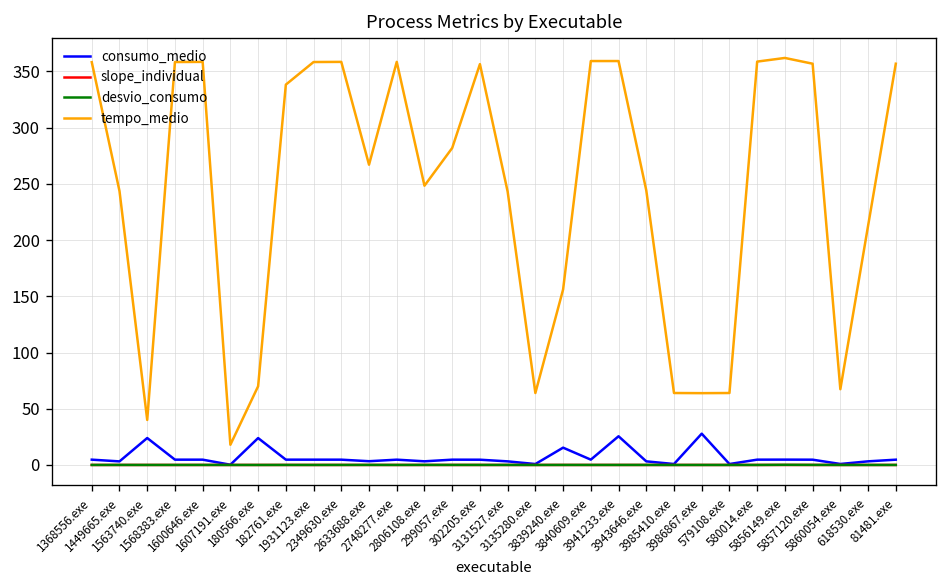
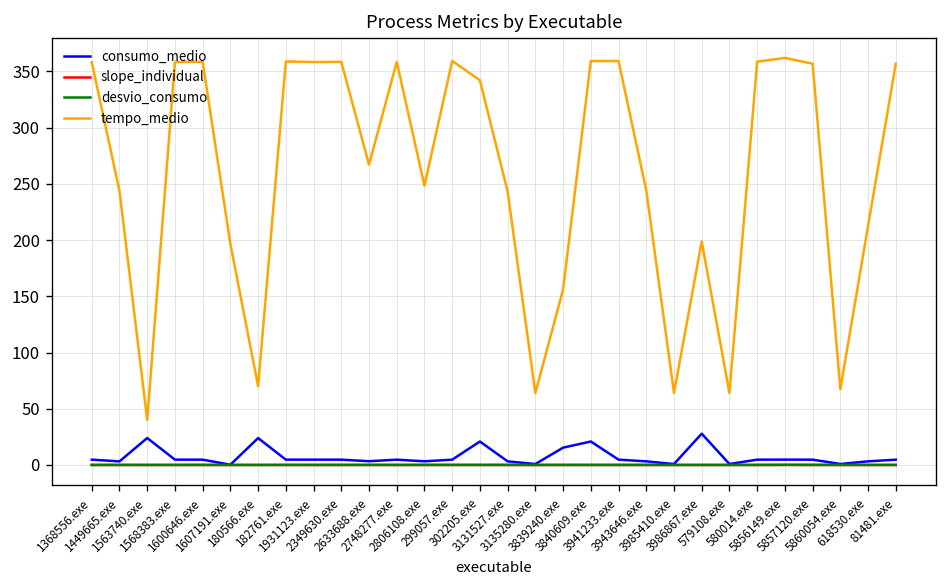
  {
    "consumo_medio": {
      "1368556.exe": 0,
      "1449665.exe": 0,
      "1563740.exe": 20,
      "1568383.exe": 0,
      "1600646.exe": 0,
      "180566.exe": 20,
      "182761.exe": 0,
      "1931123.exe": 0,
      "2349630.exe": 0,
      "2633688.exe": 0,
      "2748277.exe": 0,
      "2806108.exe": 0,
      "299057.exe": 0,
-     "302205.exe": 0,
+     "302205.exe": 20,
      "3131527.exe": 0,
      "3839240.exe": 20,
-     "3840609.exe": 0,
-     "3941233.exe": 30,
+     "3840609.exe": 20,
+     "3941233.exe": 0,
      "3943646.exe": 0,
      "3986867.exe": 30,
      "580014.exe": 0,
      "5856149.exe": 0,
      "5857120.exe": 0,
      "618530.exe": 0,
      "81481.exe": 0
    },
    "tempo_medio": {
      "1368556.exe": 360,
      "1449665.exe": 240,
      "1563740.exe": 40,
      "1568383.exe": 360,
      "1600646.exe": 360,
-     "1607191.exe": 20,
+     "1607191.exe": 200,
      "180566.exe": 70,
-     "182761.exe": 340,
+     "182761.exe": 360,
      "1931123.exe": 360,
      "2349630.exe": 360,
      "2633688.exe": 270,
      "2748277.exe": 360,
      "2806108.exe": 250,
-     "299057.exe": 280,
-     "302205.exe": 360,
+     "299057.exe": 360,
+     "302205.exe": 340,
      "3131527.exe": 240,
      "3135280.exe": 60,
      "3839240.exe": 160,
      "3840609.exe": 360,
      "3941233.exe": 360,
      "3943646.exe": 240,
      "3985410.exe": 60,
-     "3986867.exe": 60,
+     "3986867.exe": 200,
      "579108.exe": 60,
      "580014.exe": 360,
      "5856149.exe": 360,
      "5857120.exe": 360,
      "5860054.exe": 70,
      "618530.exe": 210,
      "81481.exe": 360
    }
  }
